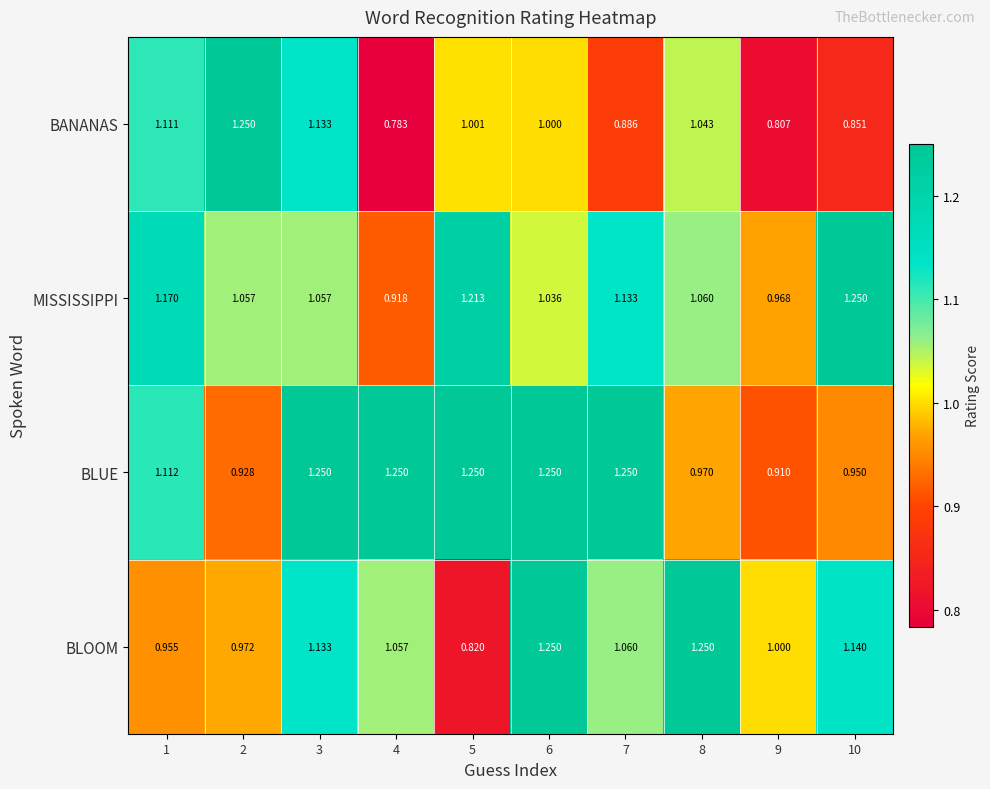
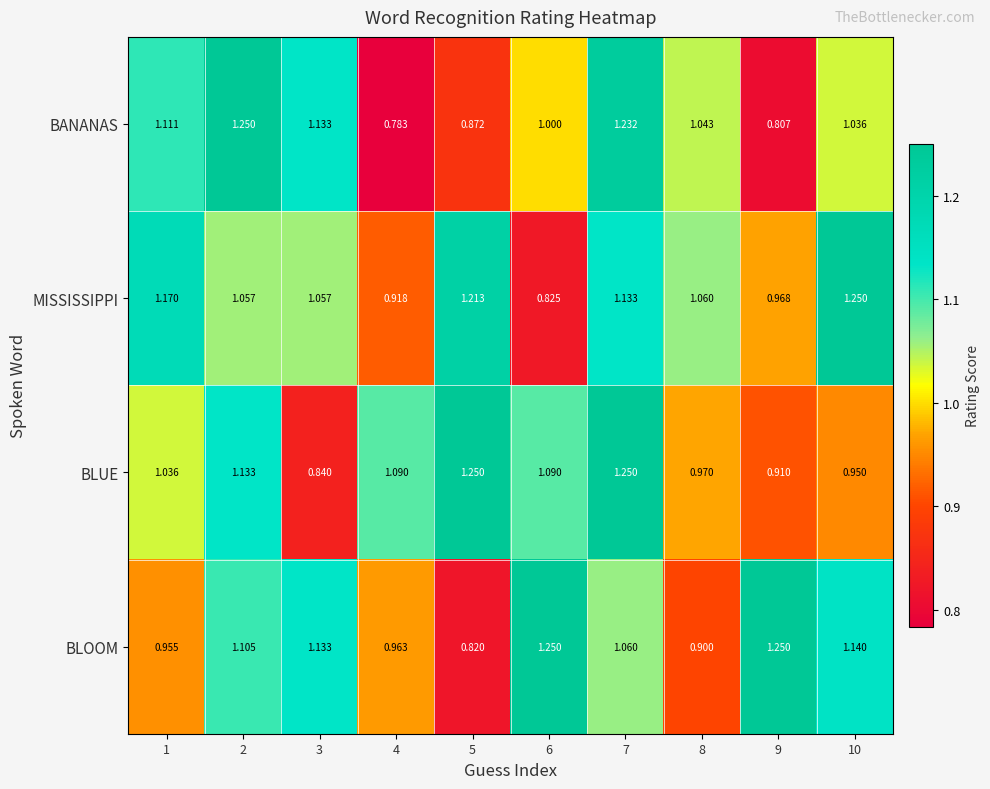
  {
    "BANANAS": {
      "1": 1.111,
      "2": 1.250,
      "3": 1.133,
      "4": 0.783,
-     "5": 1.001,
+     "5": 0.872,
      "6": 1.000,
-     "7": 0.886,
+     "7": 1.232,
      "8": 1.043,
      "9": 0.807,
-     "10": 0.851
+     "10": 1.036
    },
    "MISSISSIPPI": {
      "1": 1.170,
      "2": 1.057,
      "3": 1.057,
      "4": 0.918,
      "5": 1.213,
-     "6": 1.036,
+     "6": 0.825,
      "7": 1.133,
      "8": 1.060,
      "9": 0.968,
      "10": 1.250
    },
    "BLUE": {
-     "1": 1.112,
-     "2": 0.928,
-     "3": 1.250,
-     "4": 1.250,
+     "1": 1.036,
+     "2": 1.133,
+     "3": 0.840,
+     "4": 1.090,
      "5": 1.250,
-     "6": 1.250,
+     "6": 1.090,
      "7": 1.250,
      "8": 0.970,
      "9": 0.910,
      "10": 0.950
    },
    "BLOOM": {
      "1": 0.955,
-     "2": 0.972,
+     "2": 1.105,
      "3": 1.133,
-     "4": 1.057,
+     "4": 0.963,
      "5": 0.820,
      "6": 1.250,
      "7": 1.060,
-     "8": 1.250,
-     "9": 1.000,
+     "8": 0.900,
+     "9": 1.250,
      "10": 1.140
    }
  }
